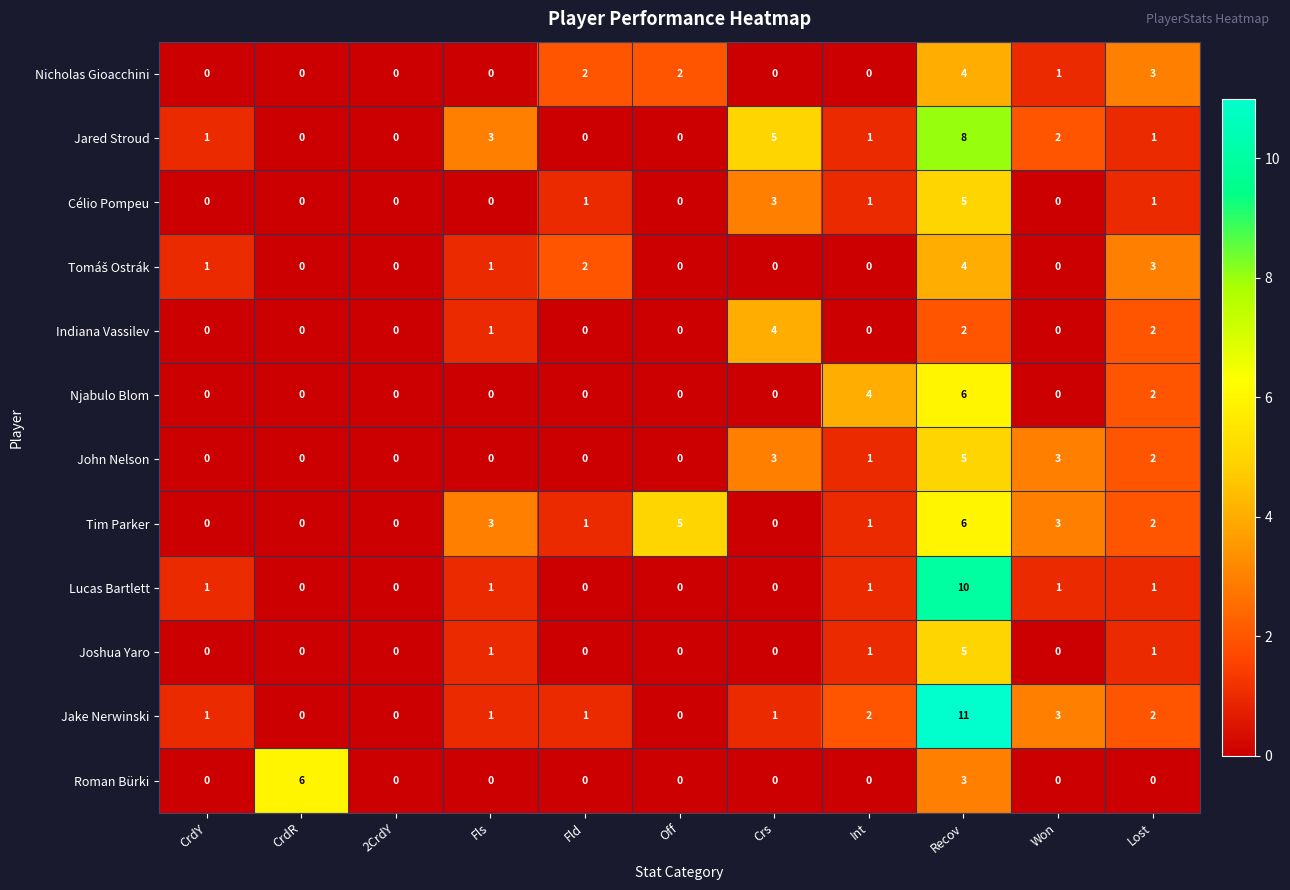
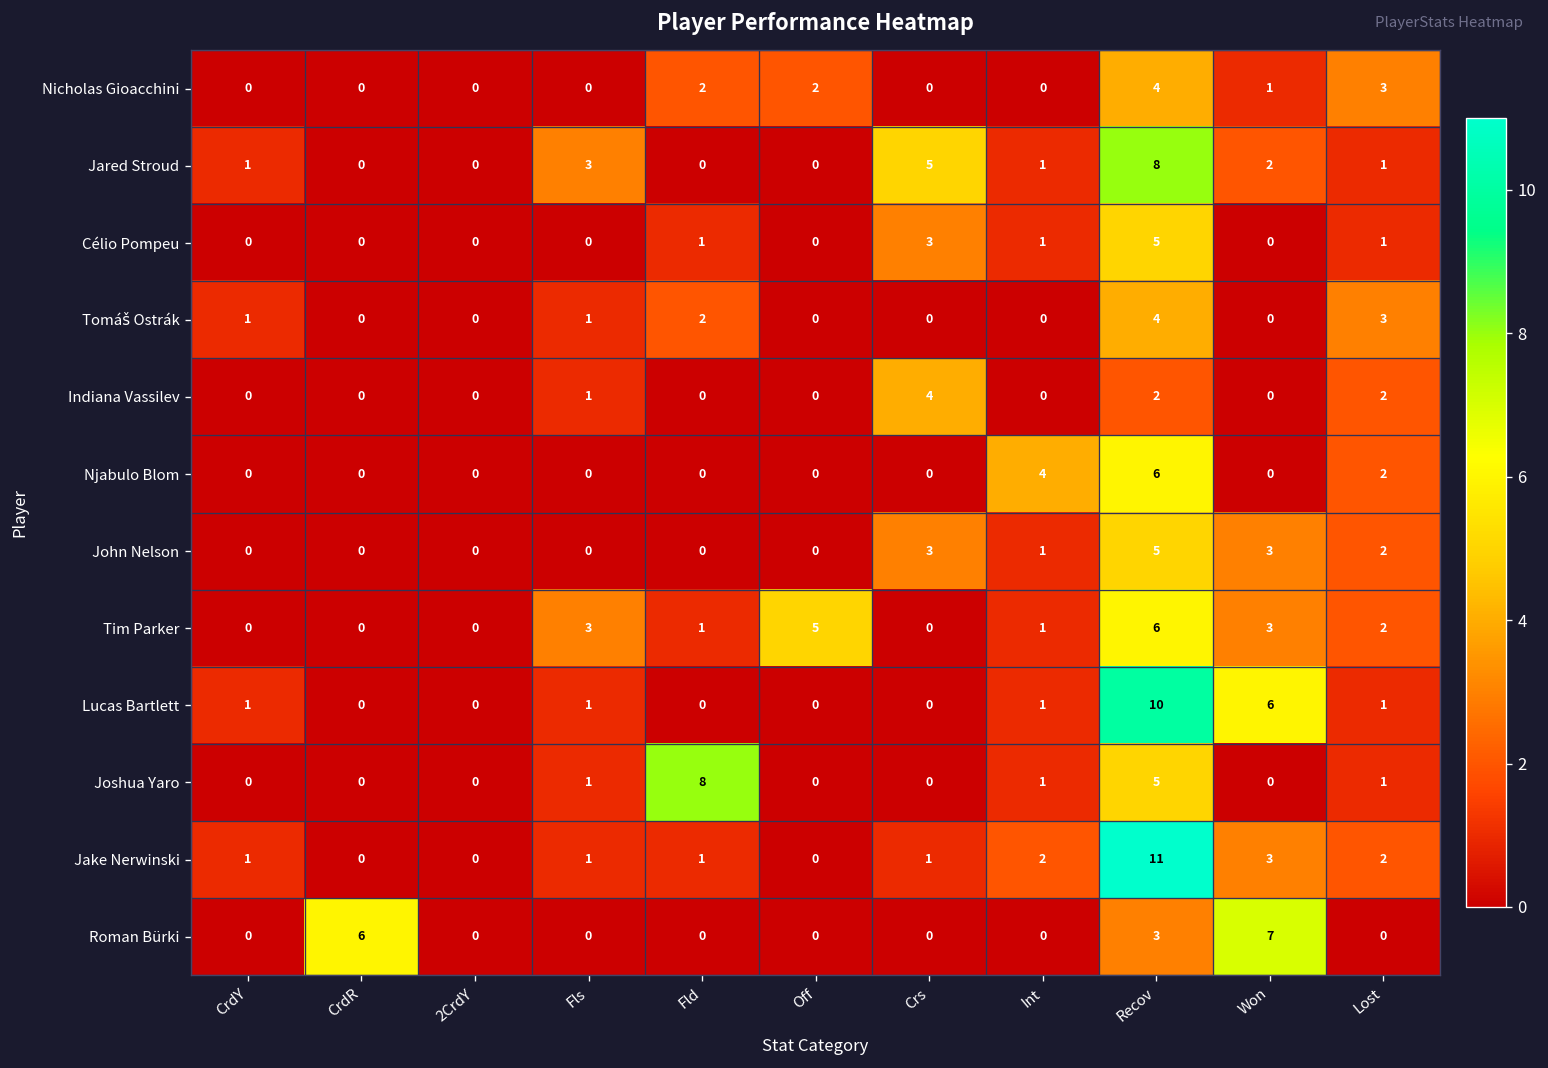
  {
    "Nicholas Gioacchini": {
      "CrdY": 0,
      "CrdR": 0,
      "2CrdY": 0,
      "Fls": 0,
      "Fld": 2,
      "Off": 2,
      "Crs": 0,
      "Int": 0,
      "Recov": 4,
      "Won": 1,
      "Lost": 3
    },
    "Jared Stroud": {
      "CrdY": 1,
      "CrdR": 0,
      "2CrdY": 0,
      "Fls": 3,
      "Fld": 0,
      "Off": 0,
      "Crs": 5,
      "Int": 1,
      "Recov": 8,
      "Won": 2,
      "Lost": 1
    },
    "Célio Pompeu": {
      "CrdY": 0,
      "CrdR": 0,
      "2CrdY": 0,
      "Fls": 0,
      "Fld": 1,
      "Off": 0,
      "Crs": 3,
      "Int": 1,
      "Recov": 5,
      "Won": 0,
      "Lost": 1
    },
    "Tomáš Ostrák": {
      "CrdY": 1,
      "CrdR": 0,
      "2CrdY": 0,
      "Fls": 1,
      "Fld": 2,
      "Off": 0,
      "Crs": 0,
      "Int": 0,
      "Recov": 4,
      "Won": 0,
      "Lost": 3
    },
    "Indiana Vassilev": {
      "CrdY": 0,
      "CrdR": 0,
      "2CrdY": 0,
      "Fls": 1,
      "Fld": 0,
      "Off": 0,
      "Crs": 4,
      "Int": 0,
      "Recov": 2,
      "Won": 0,
      "Lost": 2
    },
    "Njabulo Blom": {
      "CrdY": 0,
      "CrdR": 0,
      "2CrdY": 0,
      "Fls": 0,
      "Fld": 0,
      "Off": 0,
      "Crs": 0,
      "Int": 4,
      "Recov": 6,
      "Won": 0,
      "Lost": 2
    },
    "John Nelson": {
      "CrdY": 0,
      "CrdR": 0,
      "2CrdY": 0,
      "Fls": 0,
      "Fld": 0,
      "Off": 0,
      "Crs": 3,
      "Int": 1,
      "Recov": 5,
      "Won": 3,
      "Lost": 2
    },
    "Tim Parker": {
      "CrdY": 0,
      "CrdR": 0,
      "2CrdY": 0,
      "Fls": 3,
      "Fld": 1,
      "Off": 5,
      "Crs": 0,
      "Int": 1,
      "Recov": 6,
      "Won": 3,
      "Lost": 2
    },
    "Lucas Bartlett": {
      "CrdY": 1,
      "CrdR": 0,
      "2CrdY": 0,
      "Fls": 1,
      "Fld": 0,
      "Off": 0,
      "Crs": 0,
      "Int": 1,
      "Recov": 10,
-     "Won": 1,
+     "Won": 6,
      "Lost": 1
    },
    "Joshua Yaro": {
      "CrdY": 0,
      "CrdR": 0,
      "2CrdY": 0,
      "Fls": 1,
-     "Fld": 0,
+     "Fld": 8,
      "Off": 0,
      "Crs": 0,
      "Int": 1,
      "Recov": 5,
      "Won": 0,
      "Lost": 1
    },
    "Jake Nerwinski": {
      "CrdY": 1,
      "CrdR": 0,
      "2CrdY": 0,
      "Fls": 1,
      "Fld": 1,
      "Off": 0,
      "Crs": 1,
      "Int": 2,
      "Recov": 11,
      "Won": 3,
      "Lost": 2
    },
    "Roman Bürki": {
      "CrdY": 0,
      "CrdR": 6,
      "2CrdY": 0,
      "Fls": 0,
      "Fld": 0,
      "Off": 0,
      "Crs": 0,
      "Int": 0,
      "Recov": 3,
-     "Won": 0,
+     "Won": 7,
      "Lost": 0
    }
  }
